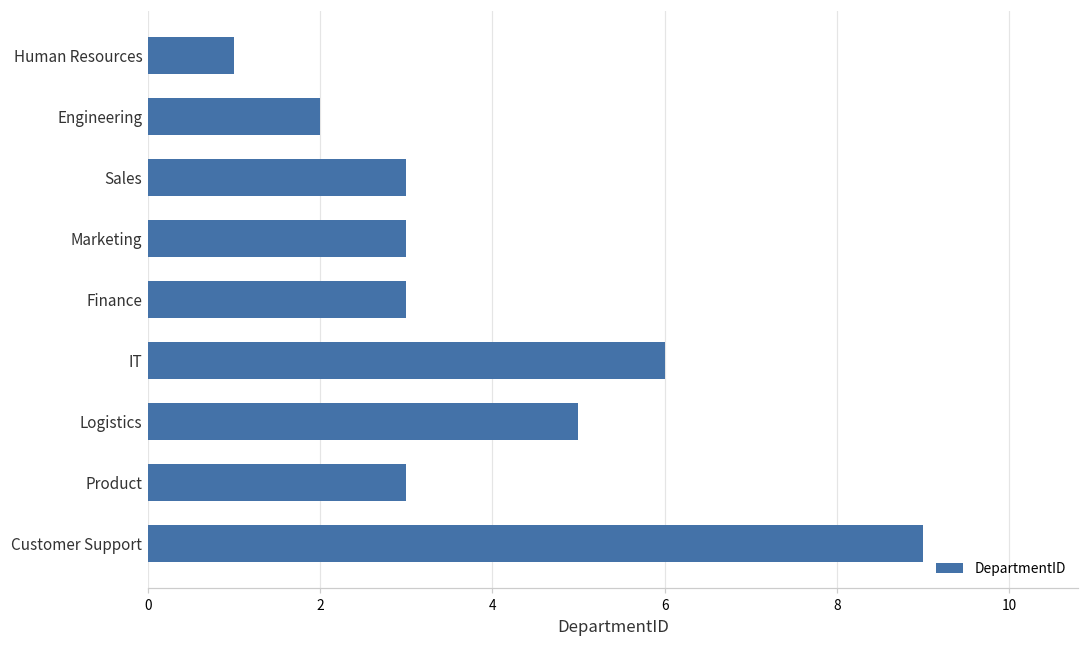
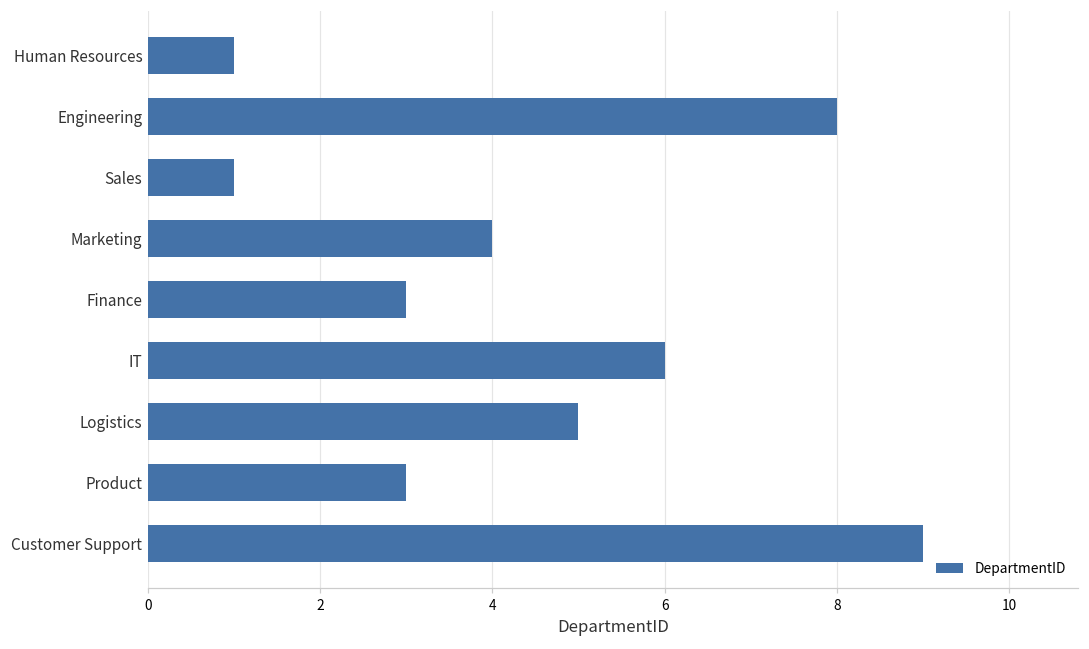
  {
    "Human Resources": 1,
-   "Engineering": 2,
-   "Sales": 3,
-   "Marketing": 3,
+   "Engineering": 8,
+   "Sales": 1,
+   "Marketing": 4,
    "Finance": 3,
    "IT": 6,
    "Logistics": 5,
    "Product": 3,
    "Customer Support": 9
  }
